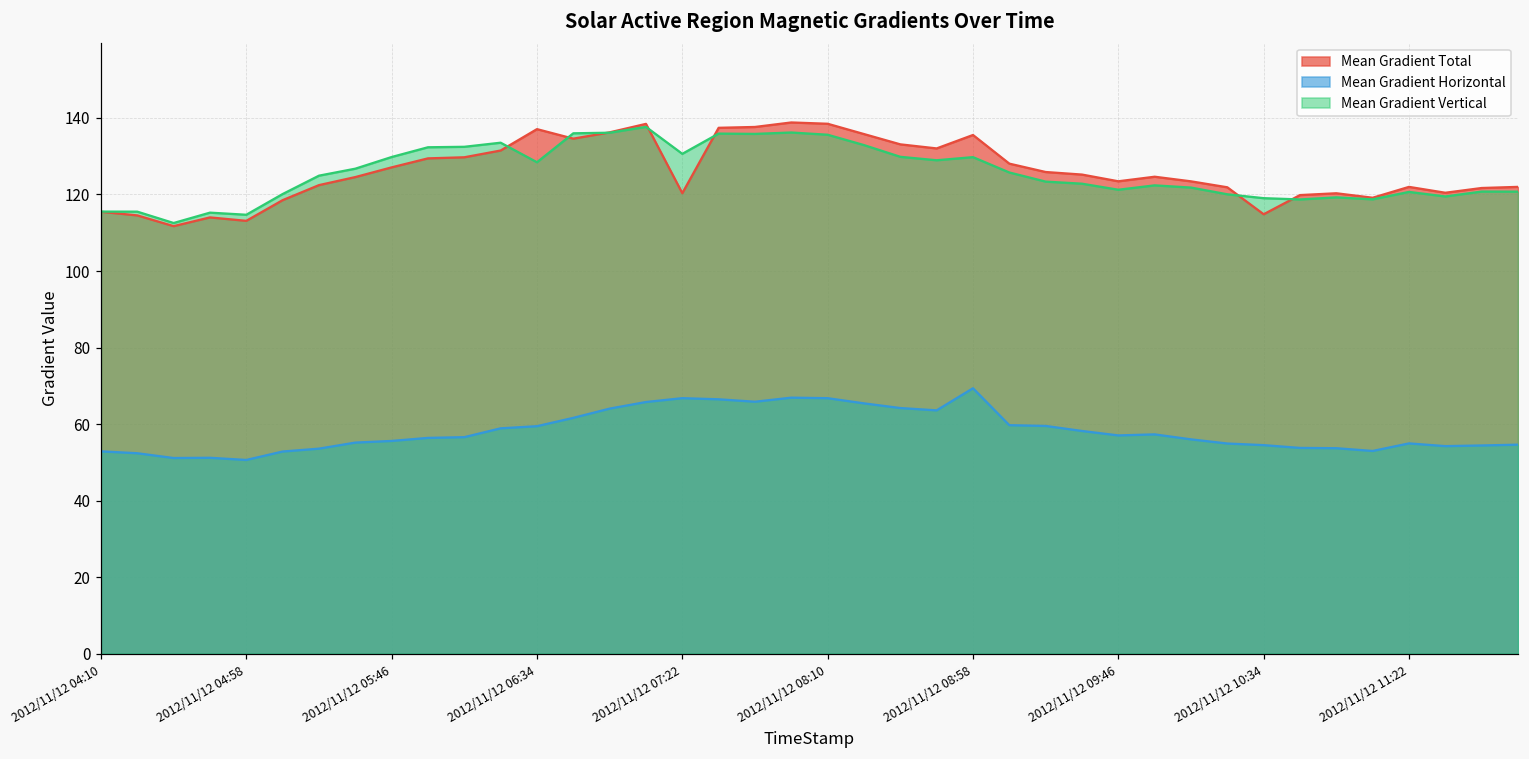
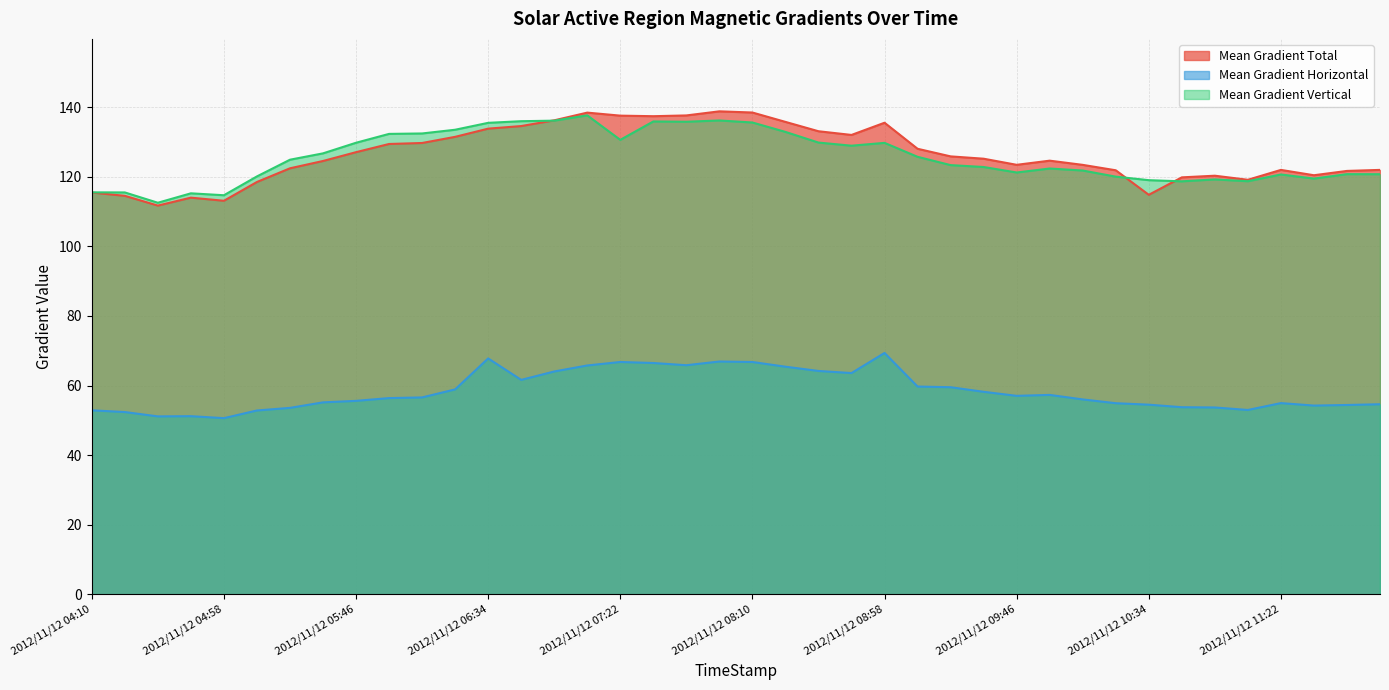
  {
    "Mean Gradient Total": {
      "2012/11/12 04:58": 113,
      "2012/11/12 05:46": 127,
-     "2012/11/12 06:34": 137,
-     "2012/11/12 07:22": 120,
+     "2012/11/12 06:34": 134,
+     "2012/11/12 07:22": 138,
      "2012/11/12 08:10": 138,
      "2012/11/12 08:58": 136,
      "2012/11/12 09:46": 123,
      "2012/11/12 10:34": 115,
      "2012/11/12 11:22": 122
    },
    "Mean Gradient Horizontal": {
      "2012/11/12 04:10": 53,
      "2012/11/12 04:58": 51,
      "2012/11/12 05:46": 56,
-     "2012/11/12 06:34": 59,
+     "2012/11/12 06:34": 68,
      "2012/11/12 07:22": 67,
      "2012/11/12 08:10": 67,
      "2012/11/12 08:58": 69,
      "2012/11/12 09:46": 57,
      "2012/11/12 10:34": 55,
      "2012/11/12 11:22": 55
    },
    "Mean Gradient Vertical": {
      "2012/11/12 04:58": 115,
      "2012/11/12 05:46": 130,
-     "2012/11/12 06:34": 128,
+     "2012/11/12 06:34": 136,
      "2012/11/12 07:22": 131,
      "2012/11/12 08:10": 136,
      "2012/11/12 08:58": 130,
      "2012/11/12 09:46": 121,
      "2012/11/12 10:34": 119,
      "2012/11/12 11:22": 121
    }
  }
